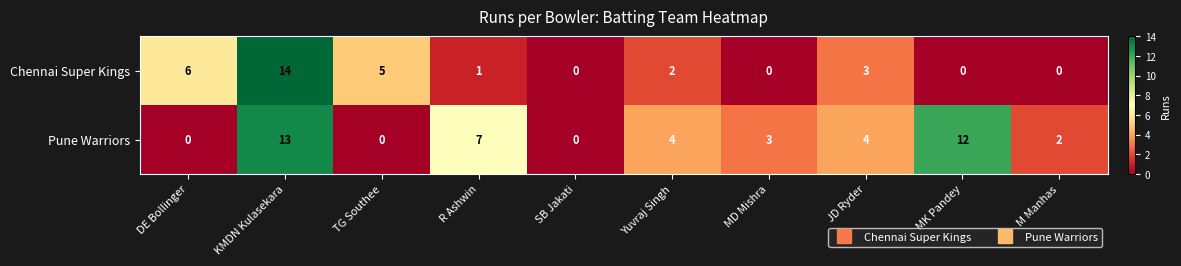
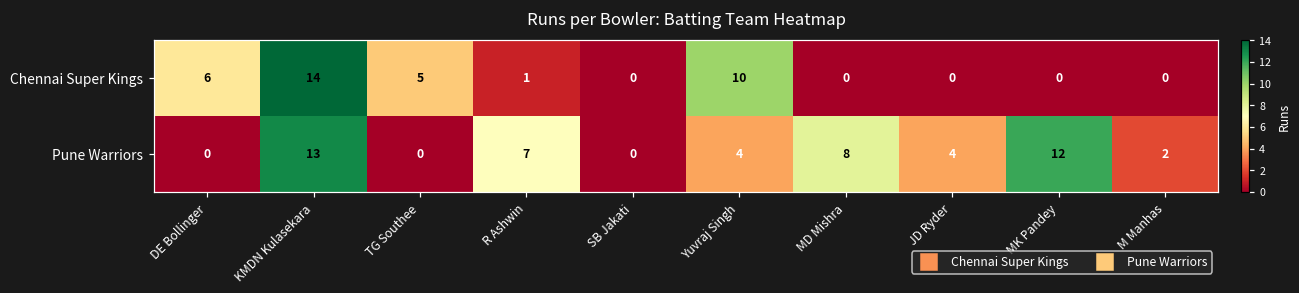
  {
    "Chennai Super Kings": {
      "DE Bollinger": 6,
      "KMDN Kulasekara": 14,
      "TG Southee": 5,
      "R Ashwin": 1,
      "SB Jakati": 0,
-     "Yuvraj Singh": 2,
+     "Yuvraj Singh": 10,
      "MD Mishra": 0,
-     "JD Ryder": 3,
+     "JD Ryder": 0,
      "MK Pandey": 0,
      "M Manhas": 0
    },
    "Pune Warriors": {
      "DE Bollinger": 0,
      "KMDN Kulasekara": 13,
      "TG Southee": 0,
      "R Ashwin": 7,
      "SB Jakati": 0,
      "Yuvraj Singh": 4,
-     "MD Mishra": 3,
+     "MD Mishra": 8,
      "JD Ryder": 4,
      "MK Pandey": 12,
      "M Manhas": 2
    }
  }
